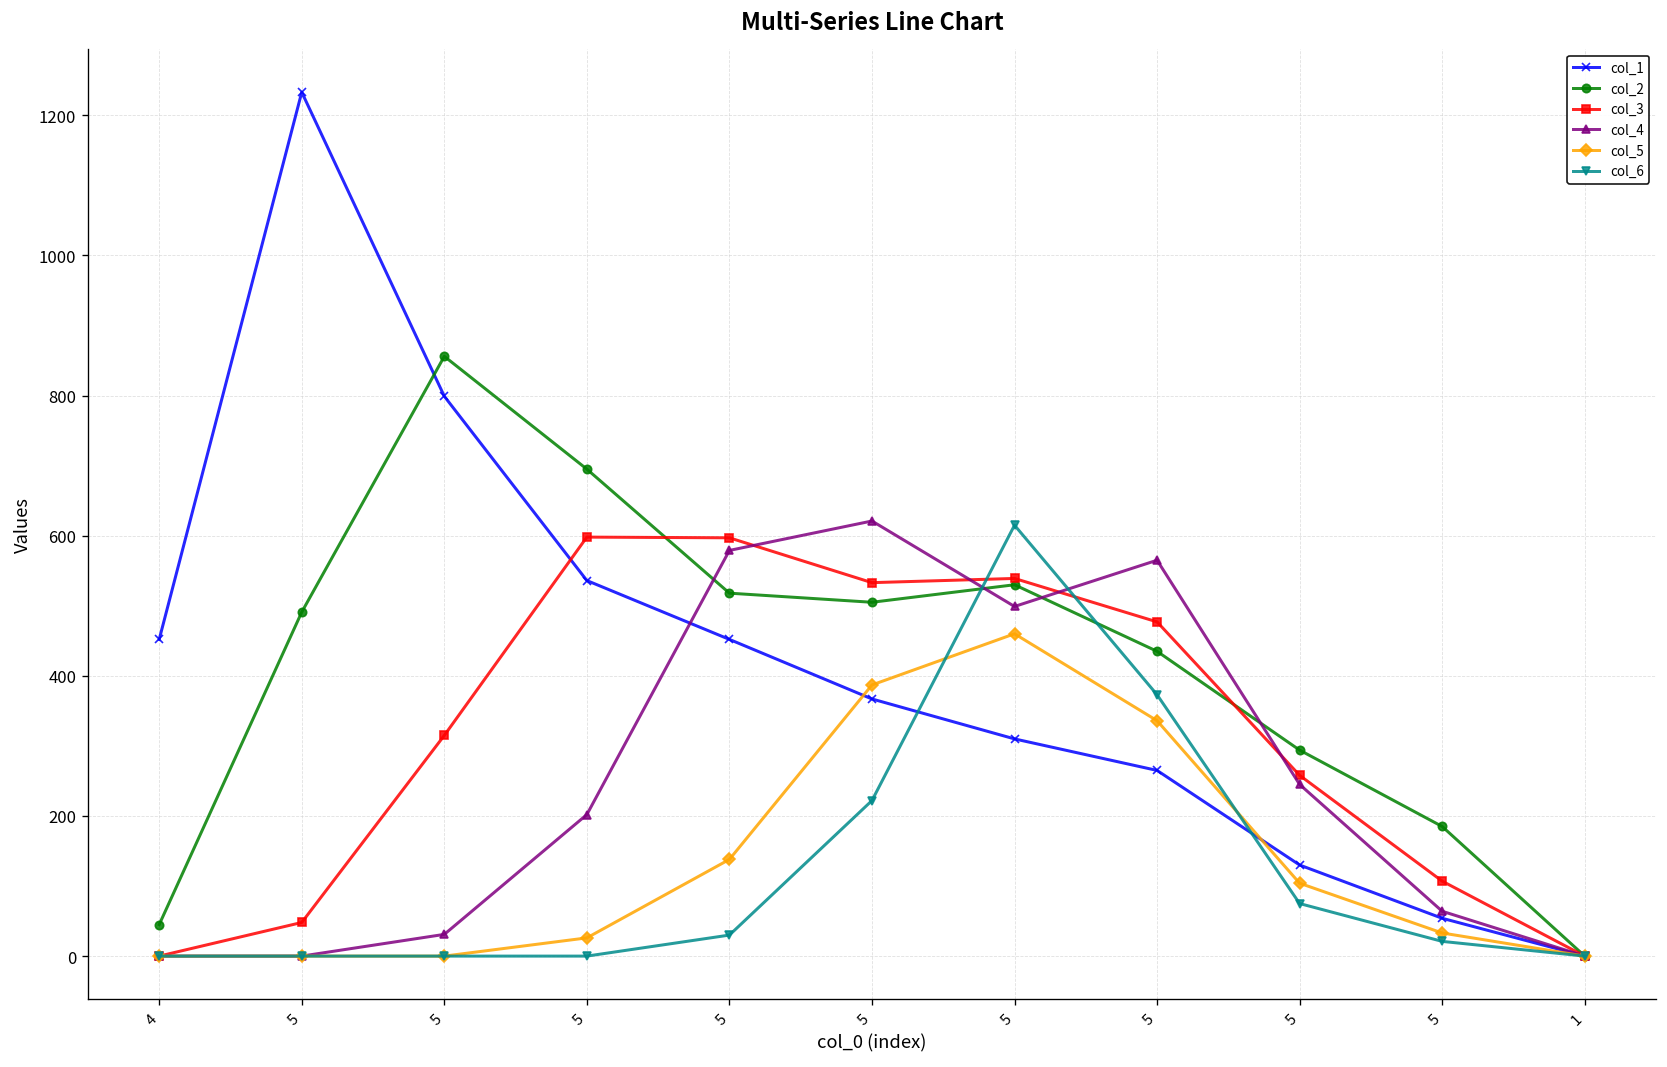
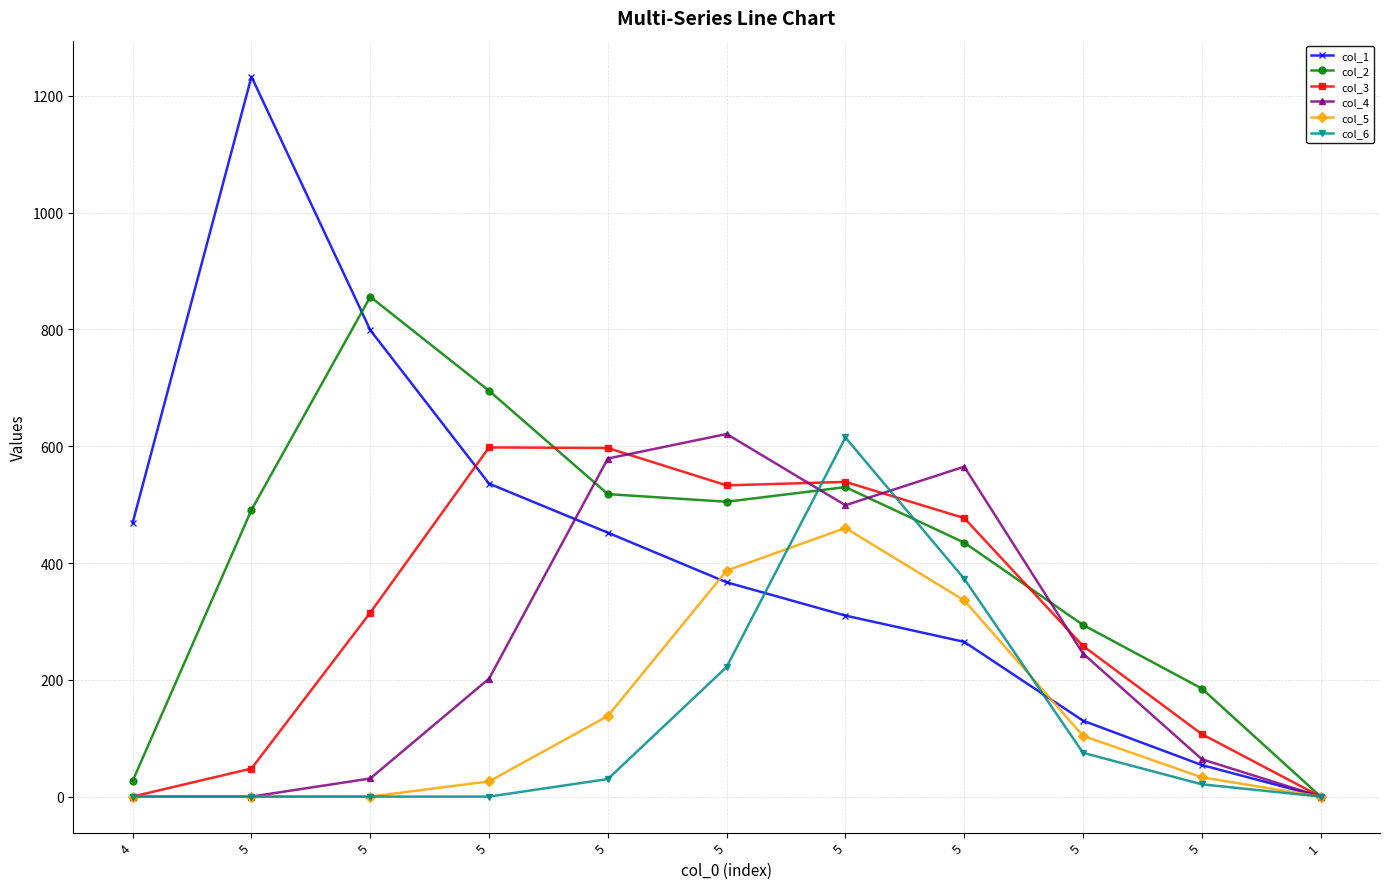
  {
    "col_1": {
-     "4": 450
+     "4": 470
    },
    "col_2": {
-     "4": 50
+     "4": 30
    }
  }
